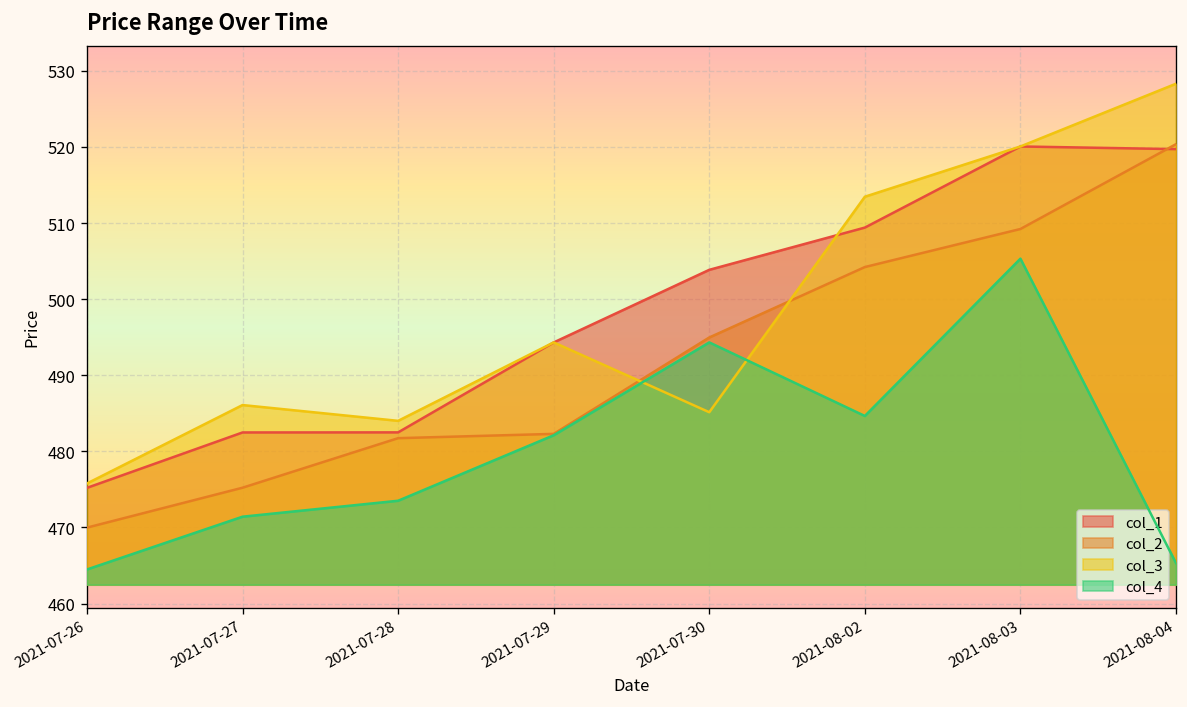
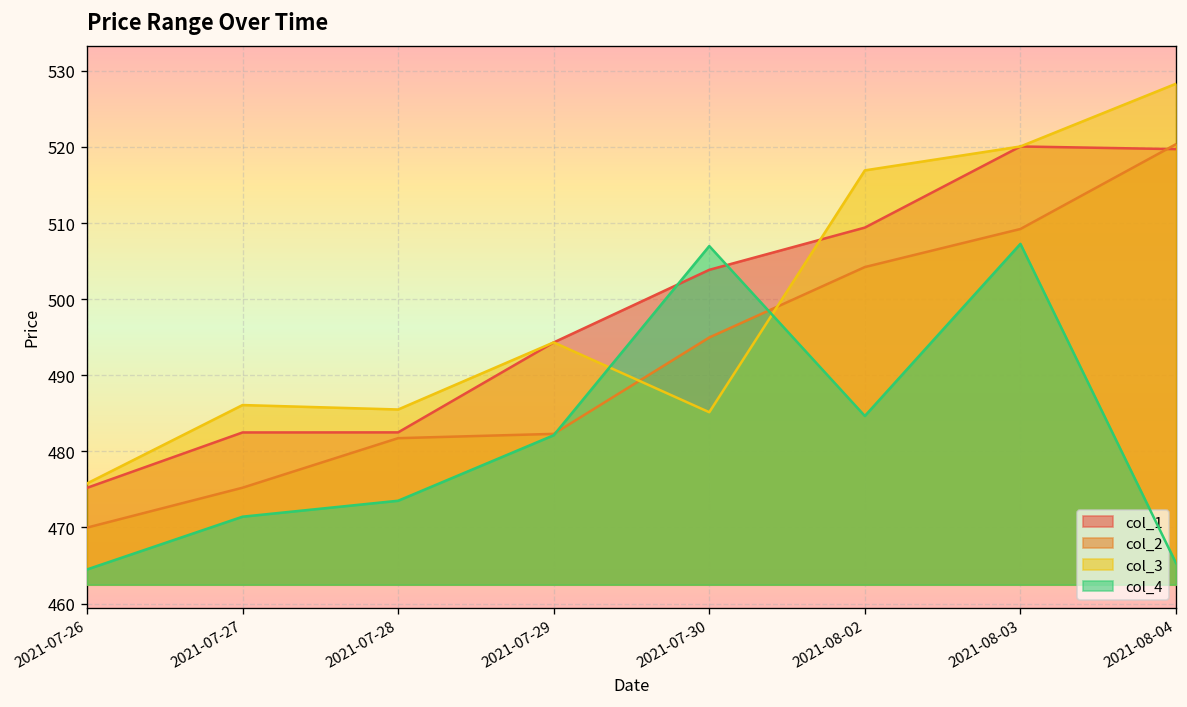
  {
    "col_3": {
      "2021-07-26": 476,
      "2021-07-27": 486,
-     "2021-07-28": 484,
+     "2021-07-28": 485,
      "2021-07-30": 485,
-     "2021-08-02": 513,
+     "2021-08-02": 517,
      "2021-08-04": 528
    },
    "col_4": {
      "2021-07-26": 464,
      "2021-07-27": 471,
      "2021-07-28": 474,
-     "2021-07-30": 494,
+     "2021-07-30": 507,
      "2021-08-02": 485,
-     "2021-08-03": 505,
+     "2021-08-03": 507,
      "2021-08-04": 465
    }
  }
